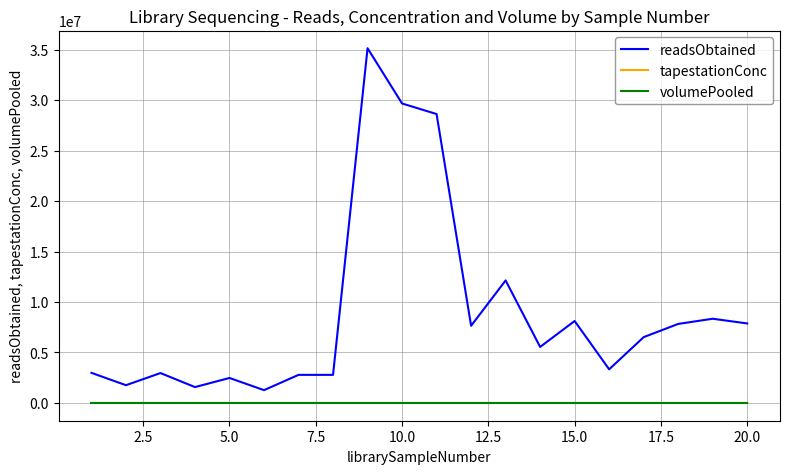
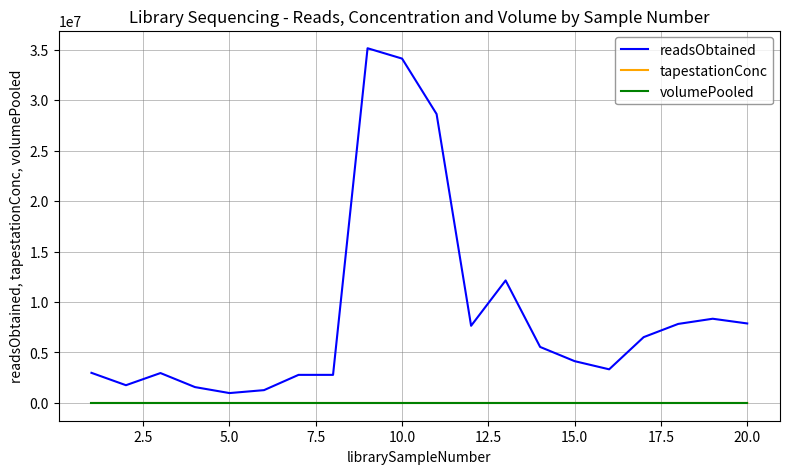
  {
    "readsObtained": {
-     "5.0": 2500000,
-     "10.0": 29700000,
-     "15.0": 8100000,
+     "5.0": 1000000,
+     "10.0": 34100000,
+     "15.0": 4100000,
      "20.0": 7900000
    },
    "volumePooled": {
      "5.0": 0,
      "10.0": 0,
      "15.0": 0,
      "20.0": 0
    }
  }
